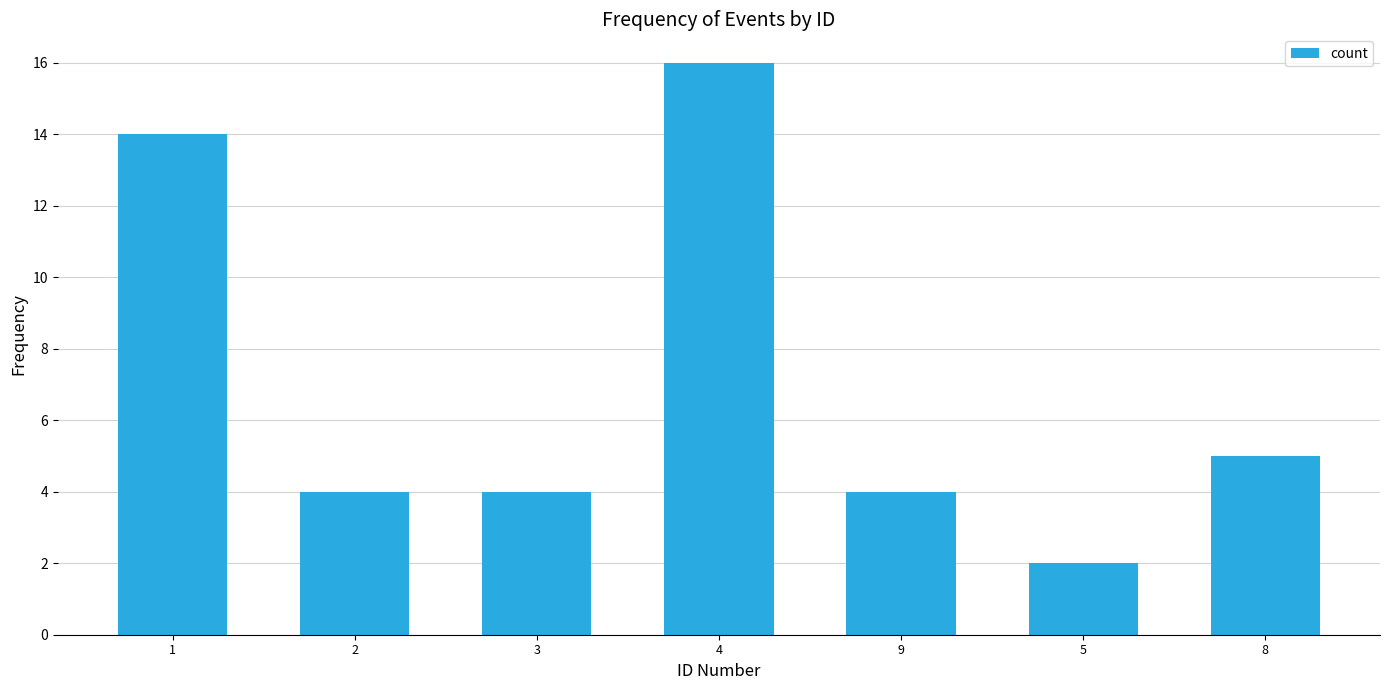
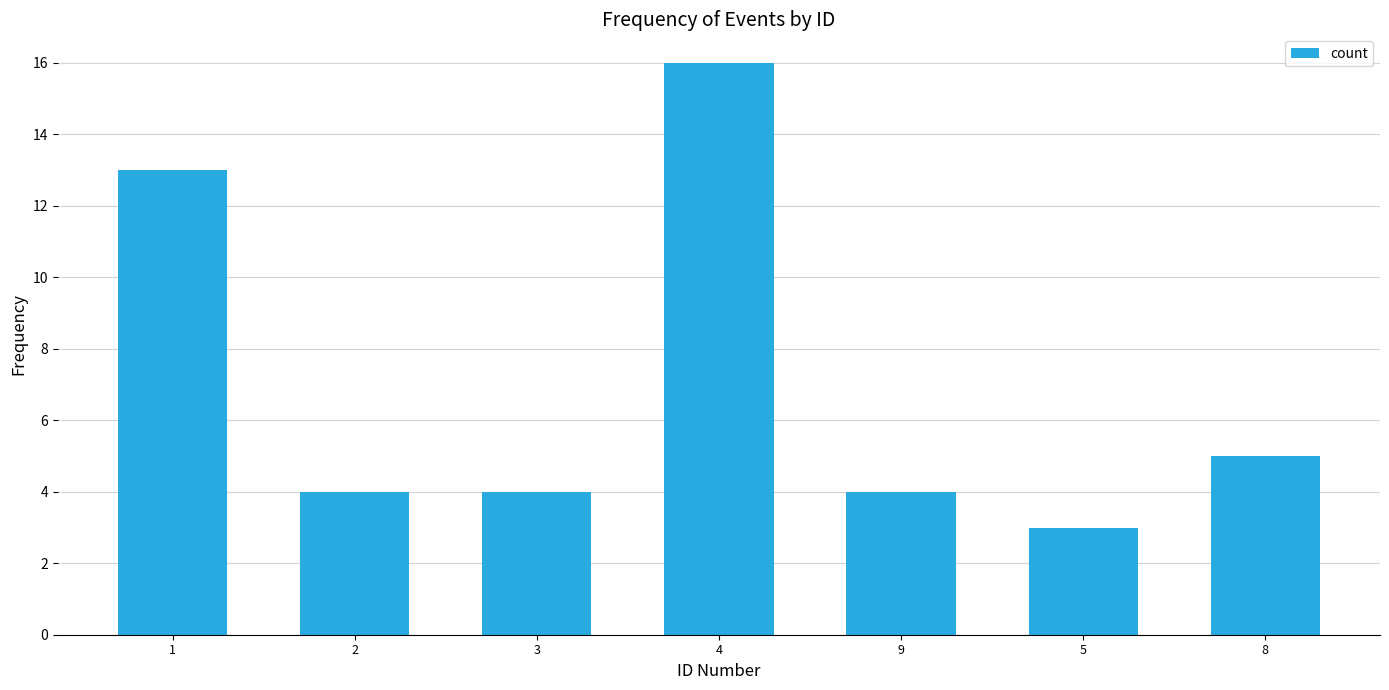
  {
-   "1": 14,
+   "1": 13,
    "2": 4,
    "3": 4,
    "4": 16,
    "9": 4,
-   "5": 2,
+   "5": 3,
    "8": 5
  }
